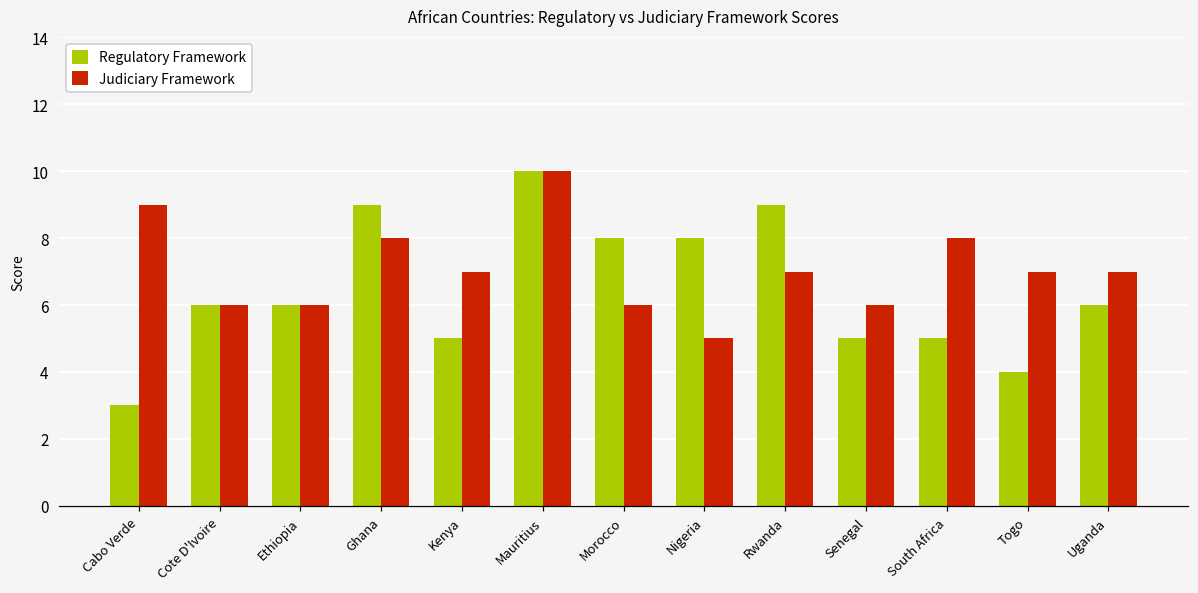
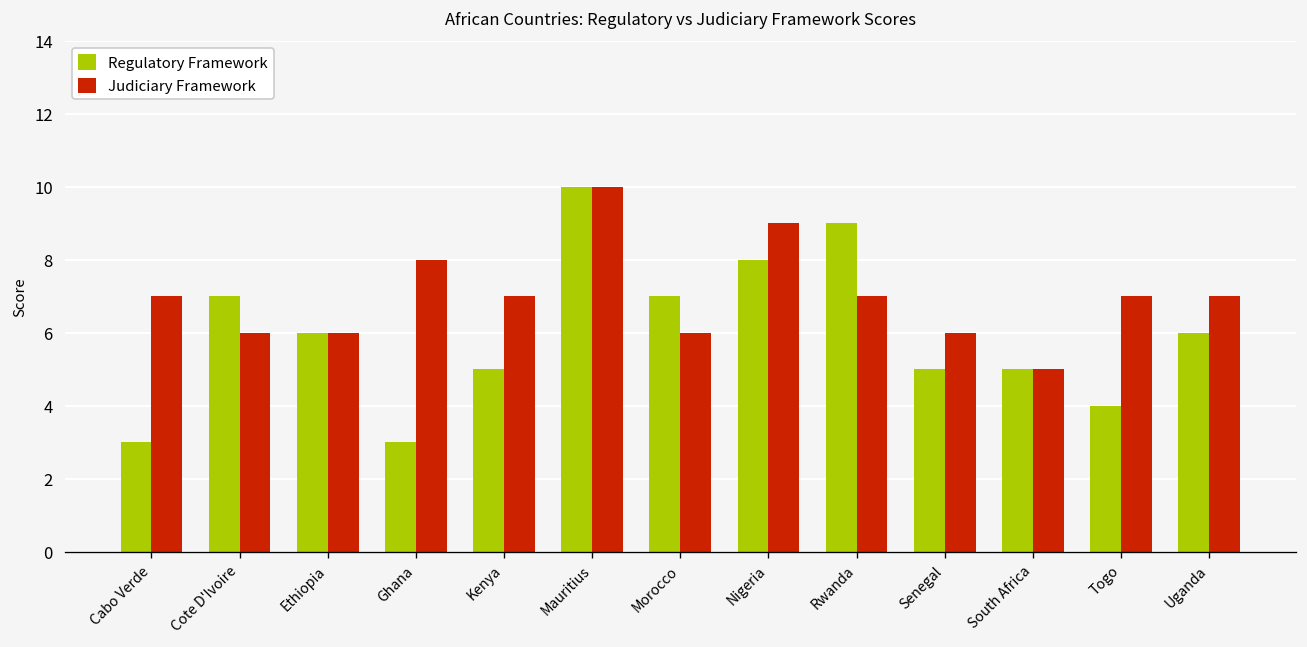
  {
    "Regulatory Framework": {
      "Cabo Verde": 3,
-     "Cote D'Ivoire": 6,
+     "Cote D'Ivoire": 7,
      "Ethiopia": 6,
-     "Ghana": 9,
+     "Ghana": 3,
      "Kenya": 5,
      "Mauritius": 10,
-     "Morocco": 8,
+     "Morocco": 7,
      "Nigeria": 8,
      "Rwanda": 9,
      "Senegal": 5,
      "South Africa": 5,
      "Togo": 4,
      "Uganda": 6
    },
    "Judiciary Framework": {
-     "Cabo Verde": 9,
+     "Cabo Verde": 7,
      "Cote D'Ivoire": 6,
      "Ethiopia": 6,
      "Ghana": 8,
      "Kenya": 7,
      "Mauritius": 10,
      "Morocco": 6,
-     "Nigeria": 5,
+     "Nigeria": 9,
      "Rwanda": 7,
      "Senegal": 6,
-     "South Africa": 8,
+     "South Africa": 5,
      "Togo": 7,
      "Uganda": 7
    }
  }
